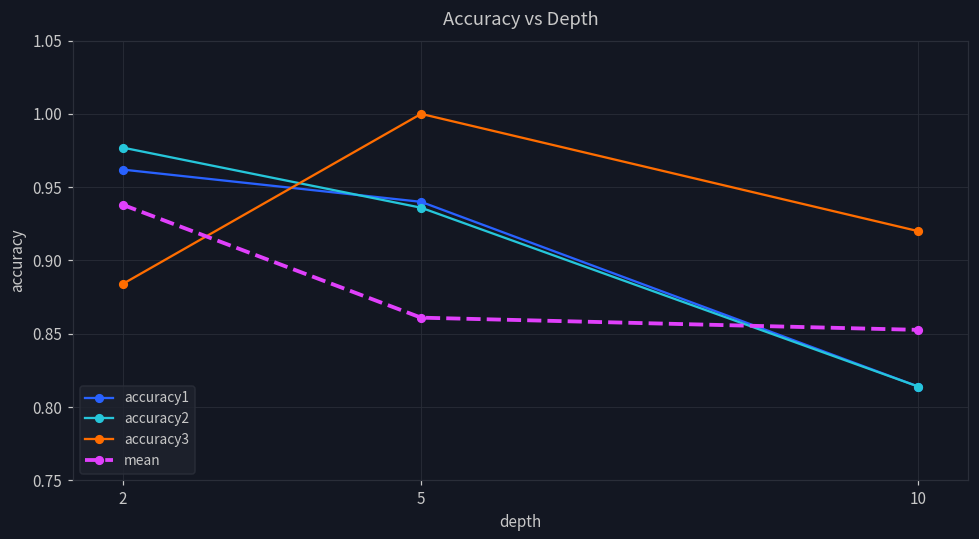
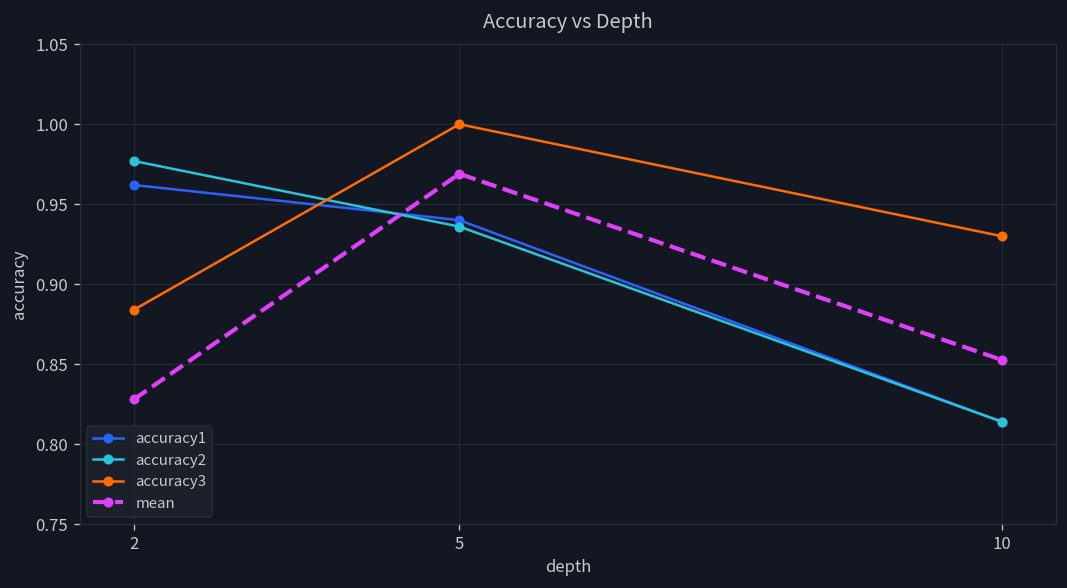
  {
    "accuracy1": {
      "2": 0.962,
      "5": 0.940
    },
    "accuracy2": {
      "2": 0.977,
      "5": 0.936
    },
    "accuracy3": {
      "2": 0.884,
      "5": 1.00,
-     "10": 0.92
+     "10": 0.93
    },
    "mean": {
-     "2": 0.938,
-     "5": 0.861,
+     "2": 0.828,
+     "5": 0.969,
      "10": 0.853
    }
  }
